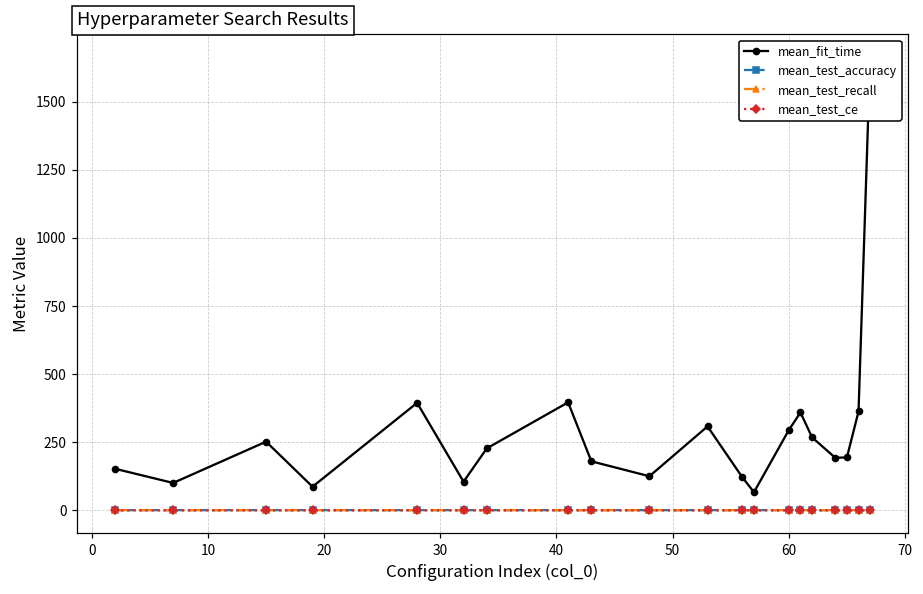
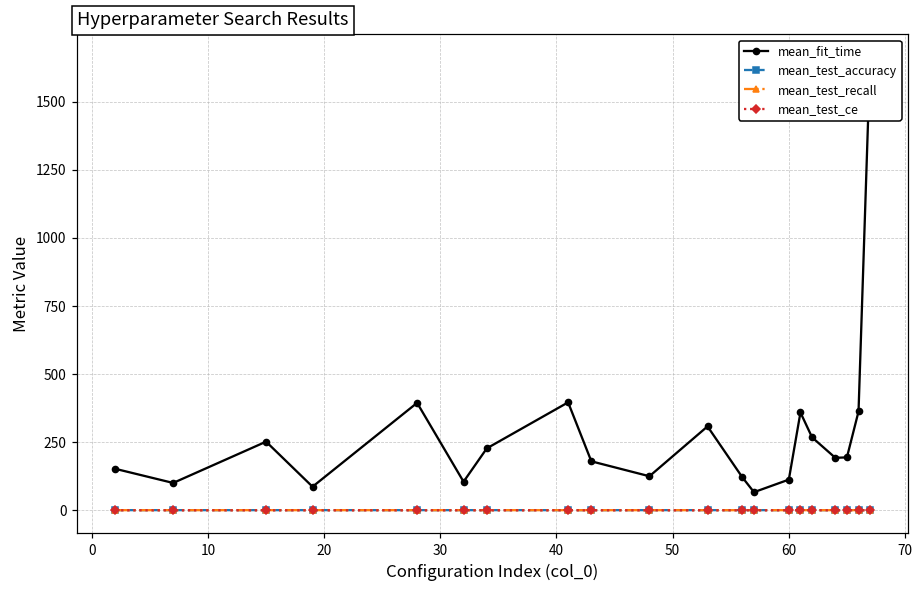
  {
    "mean_fit_time": {
-     "60": 290
+     "60": 110
    },
    "mean_test_ce": {
      "60": 0
    }
  }
